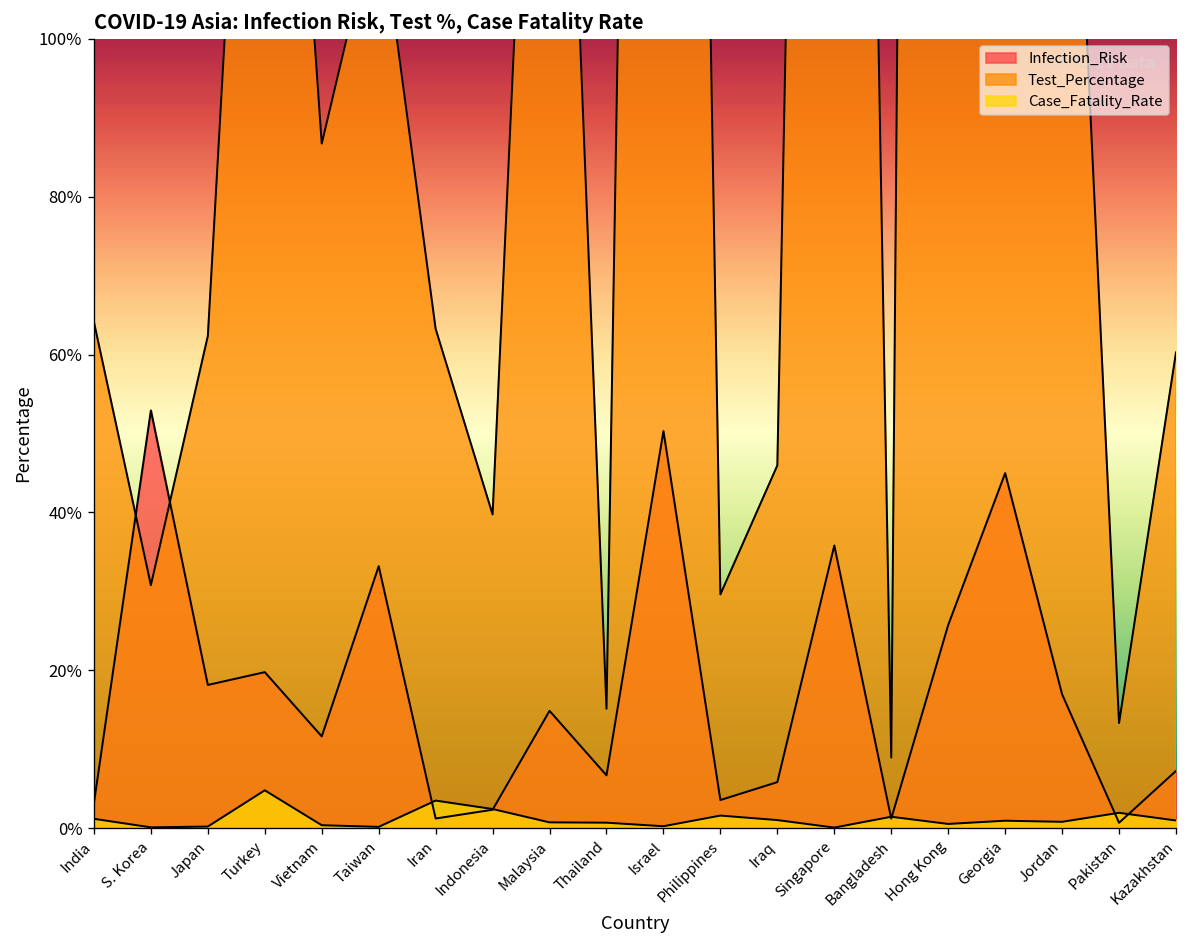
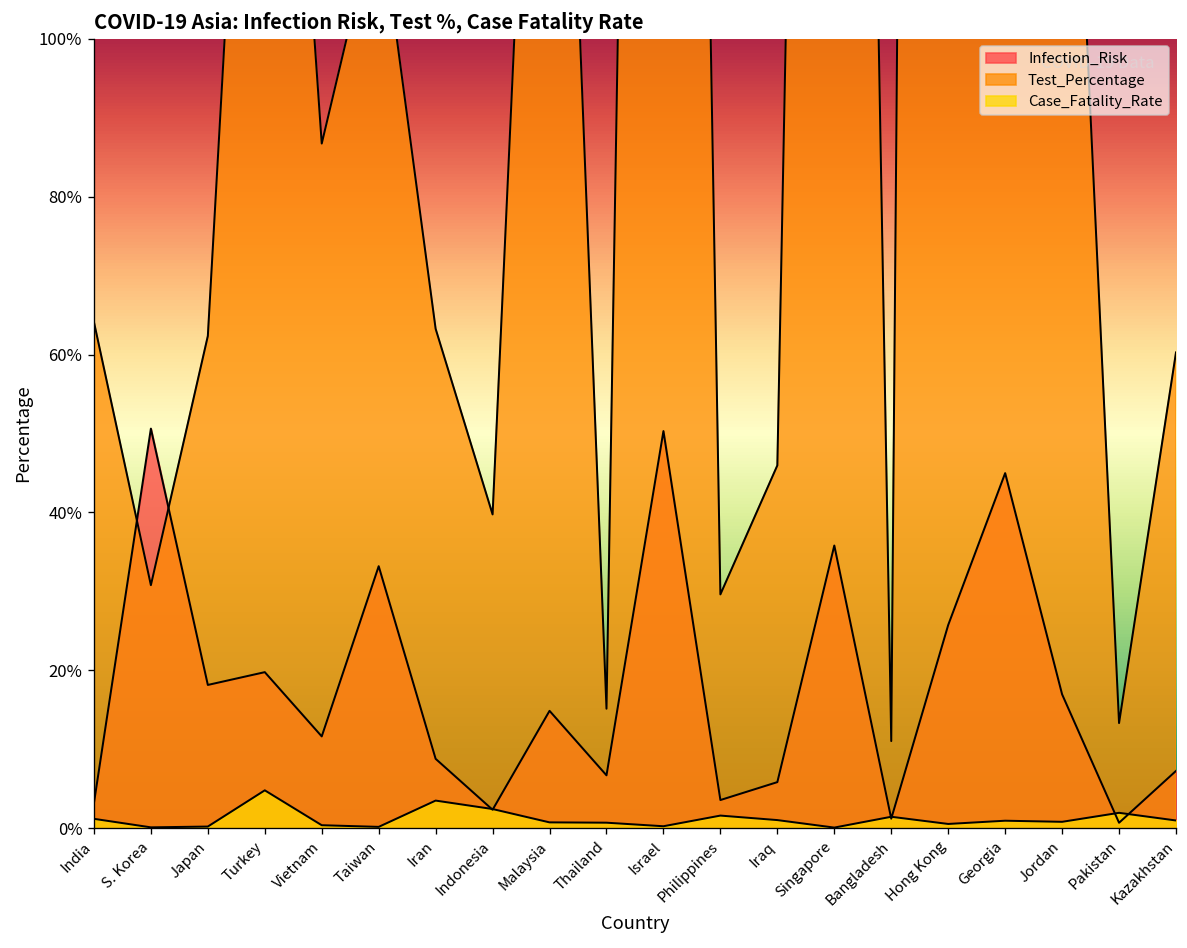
  {
    "Infection_Risk": {
      "India": "3%",
-     "S. Korea": "53%",
+     "S. Korea": "51%",
      "Japan": "18%",
      "Turkey": "20%",
      "Vietnam": "12%",
      "Taiwan": "33%",
-     "Iran": "1%",
+     "Iran": "9%",
      "Malaysia": "15%",
      "Thailand": "7%",
      "Israel": "50%",
      "Philippines": "4%",
      "Iraq": "6%",
      "Singapore": "36%",
      "Hong Kong": "26%",
      "Georgia": "45%",
      "Jordan": "17%",
      "Pakistan": "1%",
      "Kazakhstan": "7%"
    },
    "Test_Percentage": {
      "India": "64%",
      "S. Korea": "31%",
      "Japan": "62%",
      "Vietnam": "87%",
      "Iran": "63%",
      "Indonesia": "40%",
      "Thailand": "15%",
      "Philippines": "30%",
      "Iraq": "46%",
-     "Bangladesh": "9%",
+     "Bangladesh": "11%",
      "Pakistan": "13%",
      "Kazakhstan": "60%"
    },
    "Case_Fatality_Rate": {
      "India": "1%",
      "S. Korea": "0%",
      "Japan": "0%",
      "Turkey": "5%",
      "Vietnam": "0%",
      "Taiwan": "0%",
      "Iran": "4%",
      "Malaysia": "1%",
      "Thailand": "1%",
      "Israel": "0%",
      "Philippines": "2%",
      "Iraq": "1%",
      "Singapore": "0%",
      "Hong Kong": "1%",
      "Georgia": "1%",
      "Jordan": "1%",
      "Pakistan": "2%",
      "Kazakhstan": "1%"
    }
  }
